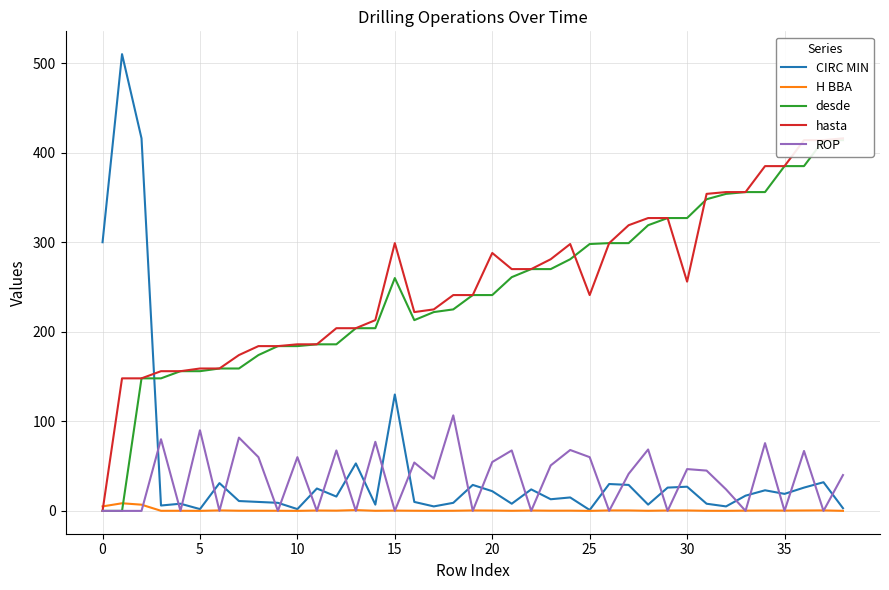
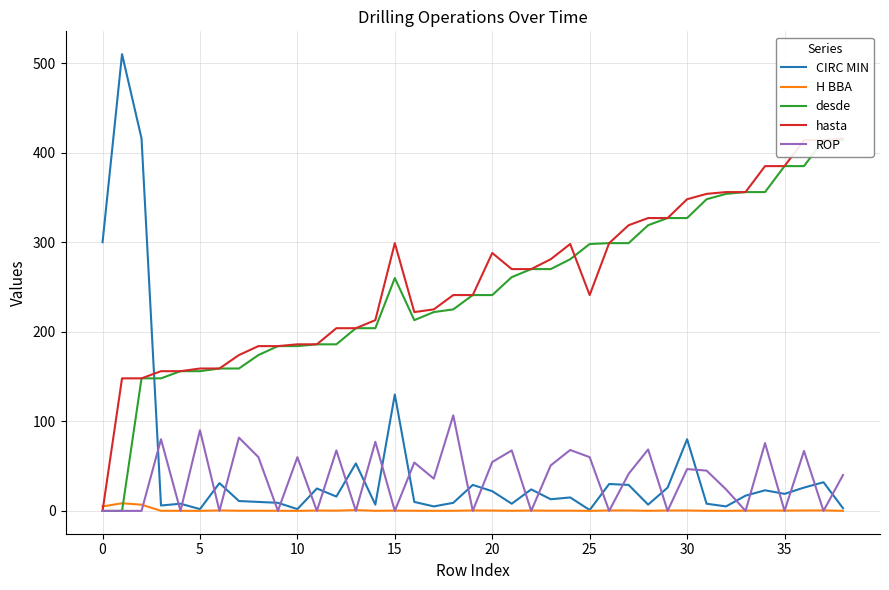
  {
    "CIRC MIN": {
      "0": 300,
      "15": 130,
      "20": 20,
-     "30": 30,
+     "30": 80,
      "35": 20
    },
    "H BBA": {
      "0": 10,
      "20": 0,
      "30": 0
    },
    "desde": {
      "5": 160,
      "15": 260,
      "20": 240,
      "25": 300,
      "30": 330
    },
    "hasta": {
      "5": 160,
      "15": 300,
      "20": 290,
      "25": 240,
-     "30": 260
+     "30": 350
    },
    "ROP": {
      "5": 90,
      "10": 60,
      "20": 50,
      "25": 60,
      "30": 50
    }
  }
